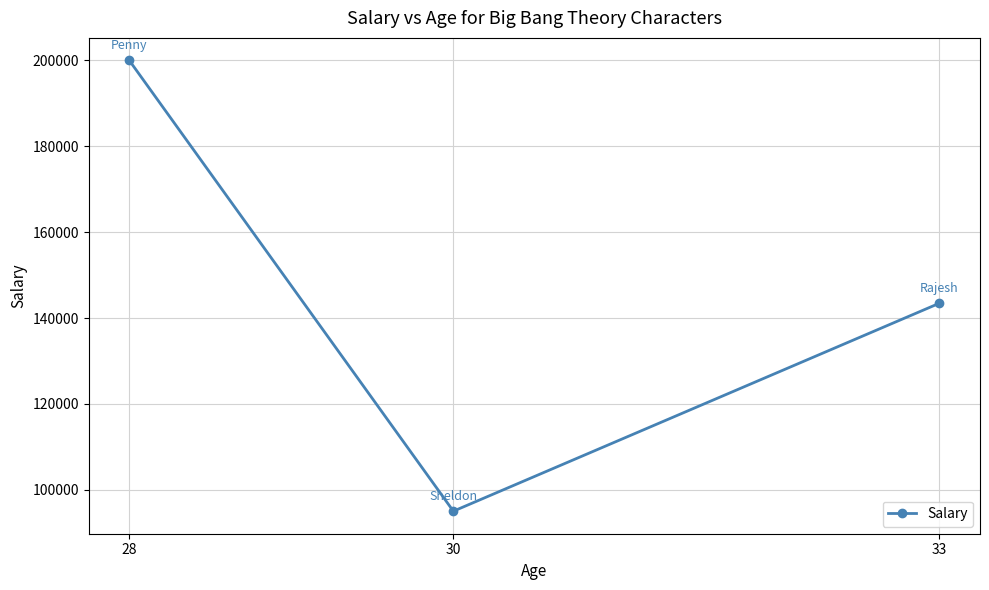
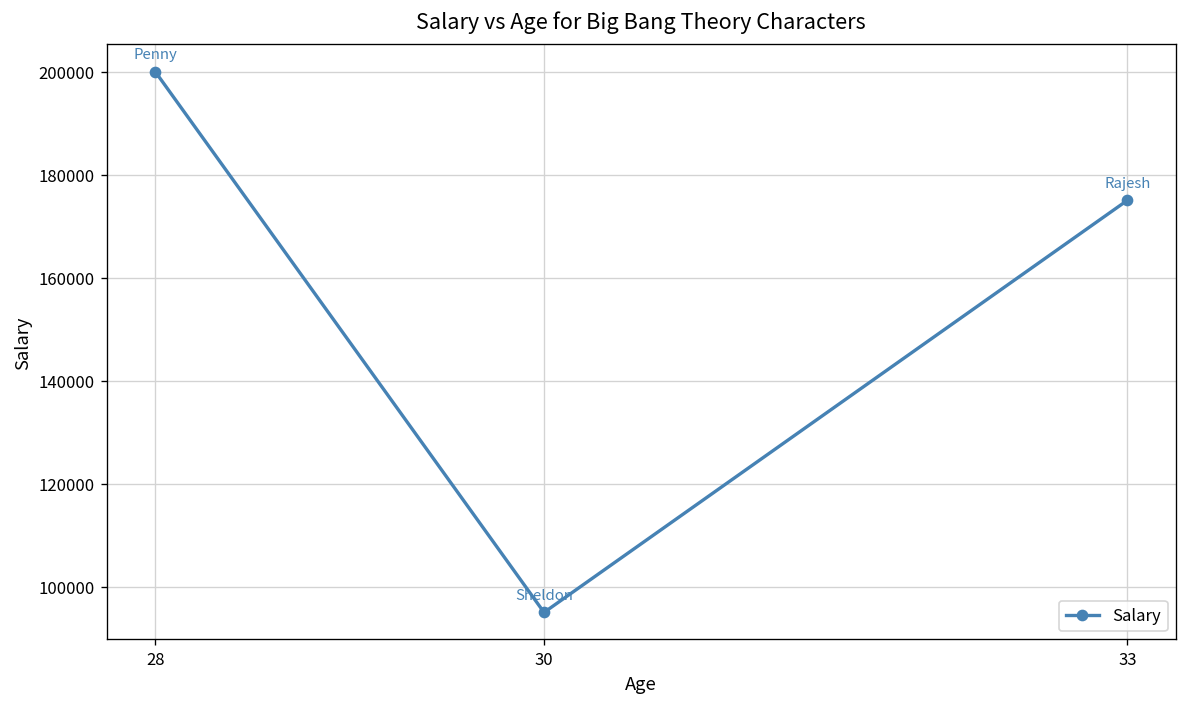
  {
    "28": 200000,
    "30": 95000,
-   "33": 143000
+   "33": 175000
  }
